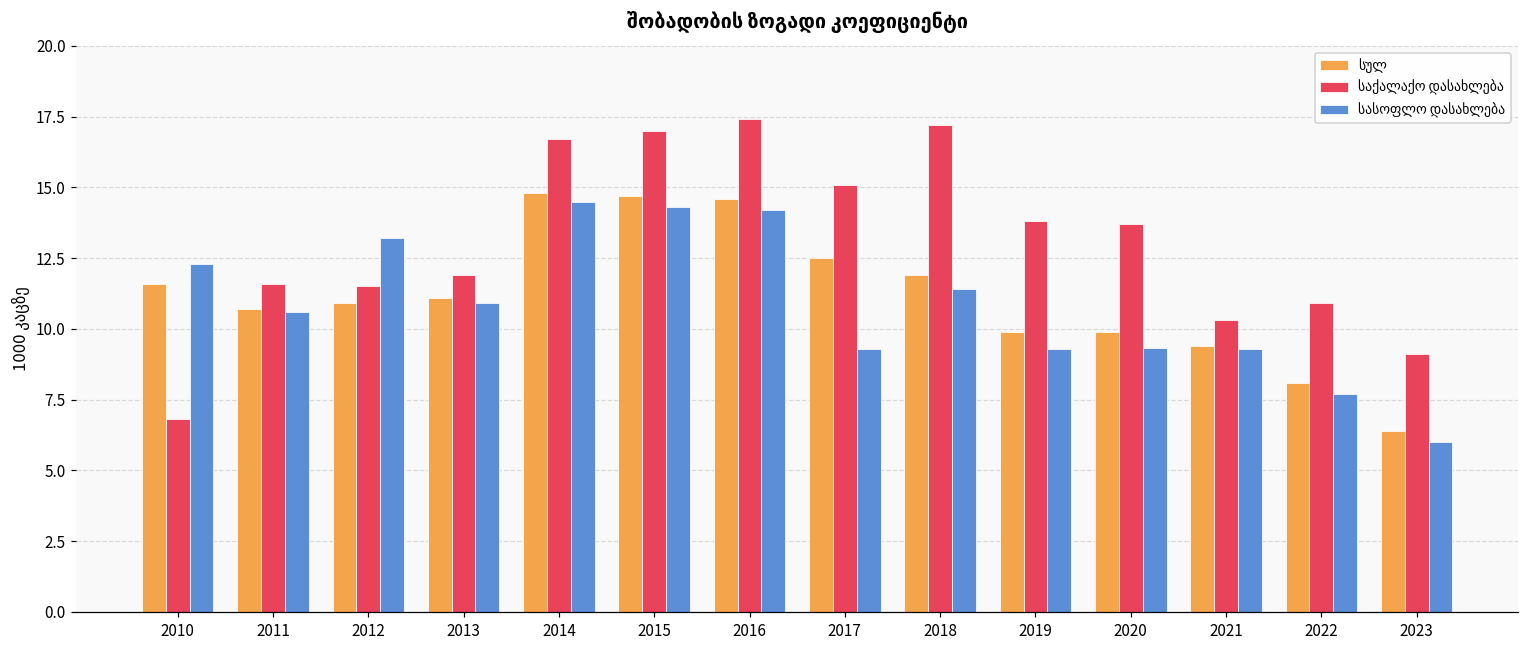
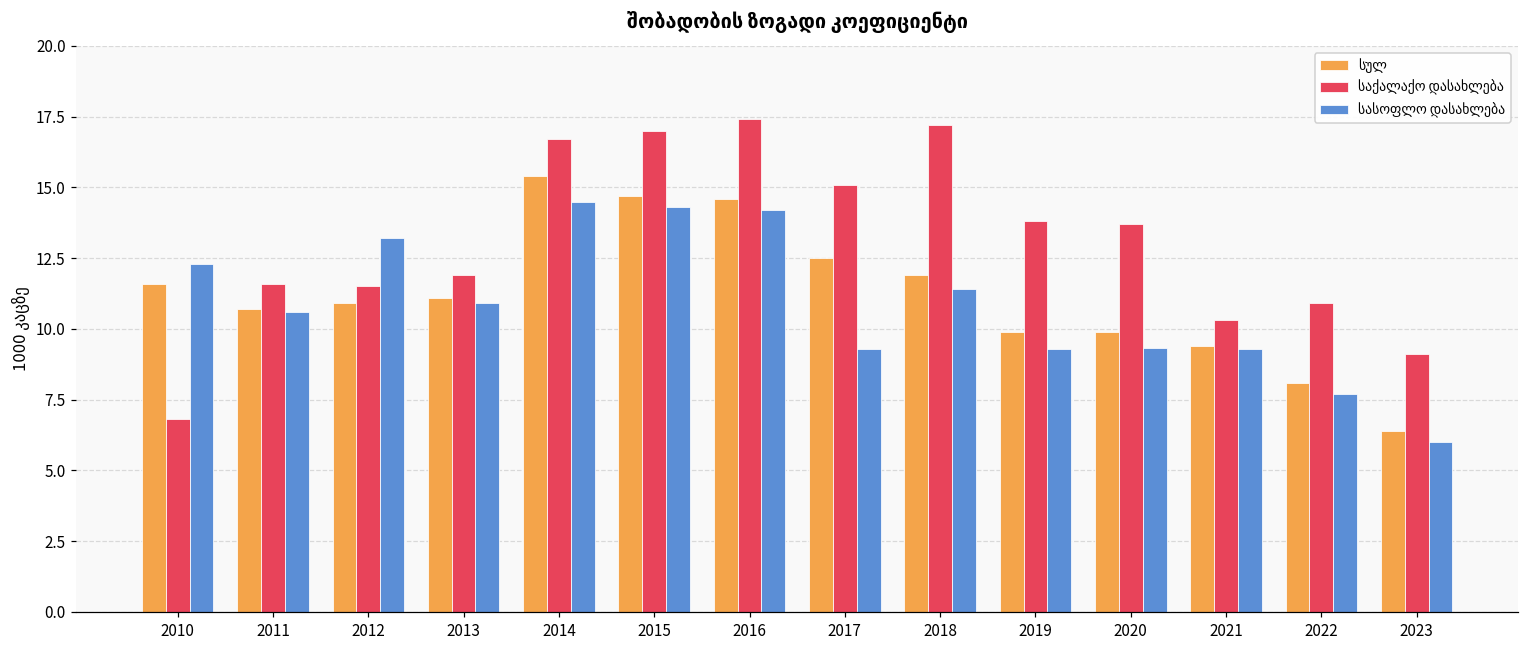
  {
    "სულ": {
      "2010": 11.6,
      "2011": 10.7,
      "2012": 10.9,
      "2013": 11.1,
-     "2014": 14.8,
+     "2014": 15.4,
      "2015": 14.7,
      "2016": 14.6,
      "2017": 12.5,
      "2018": 11.9,
      "2019": 9.9,
      "2020": 9.9,
      "2021": 9.4,
      "2022": 8.1,
      "2023": 6.4
    },
    "საქალაქო დასახლება": {
      "2010": 6.8,
      "2011": 11.6,
      "2012": 11.5,
      "2013": 11.9,
      "2014": 16.7,
      "2015": 17.0,
      "2016": 17.4,
      "2017": 15.1,
      "2018": 17.2,
      "2019": 13.8,
      "2020": 13.7,
      "2021": 10.3,
      "2022": 10.9,
      "2023": 9.1
    },
    "სასოფლო დასახლება": {
      "2010": 12.3,
      "2011": 10.6,
      "2012": 13.2,
      "2013": 10.9,
      "2014": 14.5,
      "2015": 14.3,
      "2016": 14.2,
      "2017": 9.3,
      "2018": 11.4,
      "2019": 9.3,
      "2020": 9.3,
      "2021": 9.3,
      "2022": 7.7,
      "2023": 6.0
    }
  }
